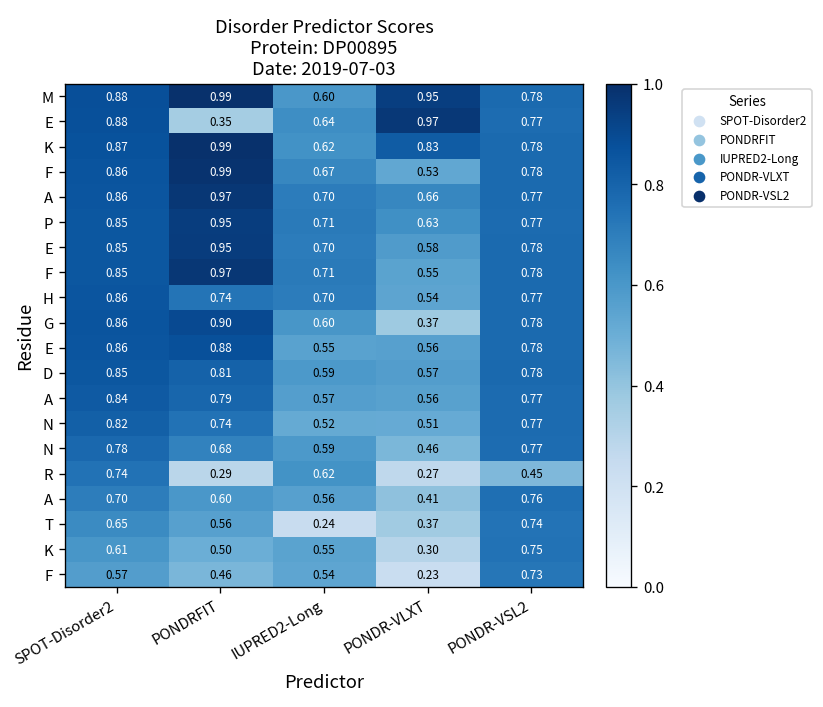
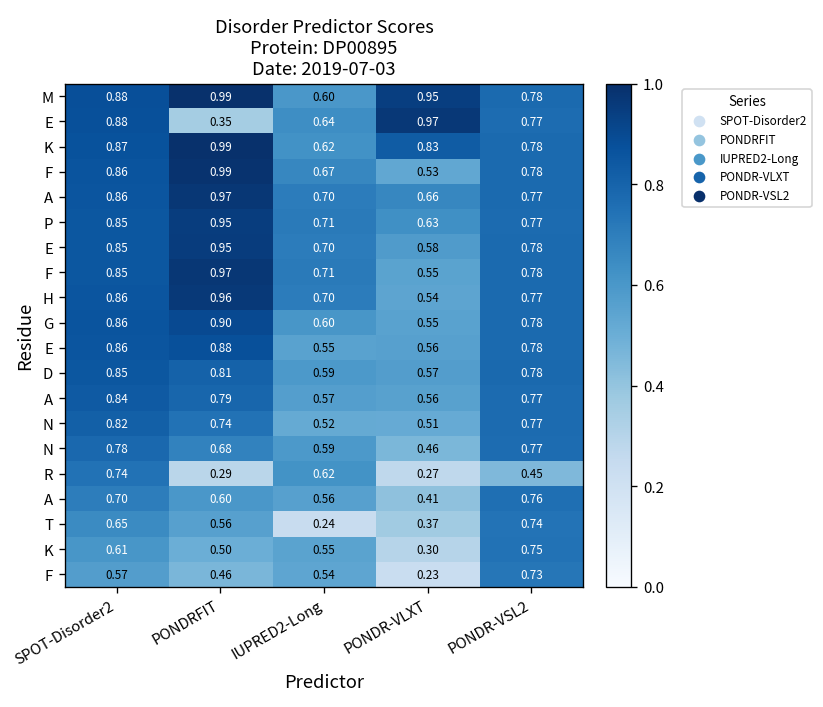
  {
    "M": {
      "SPOT-Disorder2": 0.88,
      "PONDRFIT": 0.99,
      "IUPRED2-Long": 0.60,
      "PONDR-VLXT": 0.95,
      "PONDR-VSL2": 0.78
    },
    "P": {
      "SPOT-Disorder2": 0.85,
      "PONDRFIT": 0.95,
      "IUPRED2-Long": 0.71,
      "PONDR-VLXT": 0.63,
      "PONDR-VSL2": 0.77
    },
    "H": {
      "SPOT-Disorder2": 0.86,
-     "PONDRFIT": 0.74,
+     "PONDRFIT": 0.96,
      "IUPRED2-Long": 0.70,
      "PONDR-VLXT": 0.54,
      "PONDR-VSL2": 0.77
    },
    "G": {
      "SPOT-Disorder2": 0.86,
      "PONDRFIT": 0.90,
      "IUPRED2-Long": 0.60,
-     "PONDR-VLXT": 0.37,
+     "PONDR-VLXT": 0.55,
      "PONDR-VSL2": 0.78
    },
    "D": {
      "SPOT-Disorder2": 0.85,
      "PONDRFIT": 0.81,
      "IUPRED2-Long": 0.59,
      "PONDR-VLXT": 0.57,
      "PONDR-VSL2": 0.78
    },
    "R": {
      "SPOT-Disorder2": 0.74,
      "PONDRFIT": 0.29,
      "IUPRED2-Long": 0.62,
      "PONDR-VLXT": 0.27,
      "PONDR-VSL2": 0.45
    },
    "T": {
      "SPOT-Disorder2": 0.65,
      "PONDRFIT": 0.56,
      "IUPRED2-Long": 0.24,
      "PONDR-VLXT": 0.37,
      "PONDR-VSL2": 0.74
    }
  }
